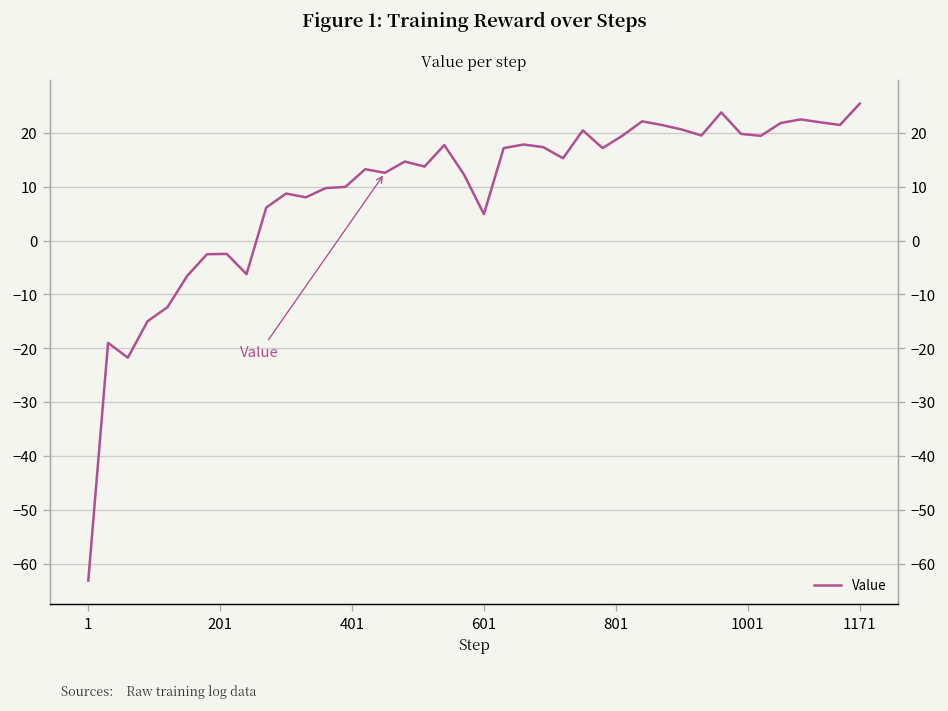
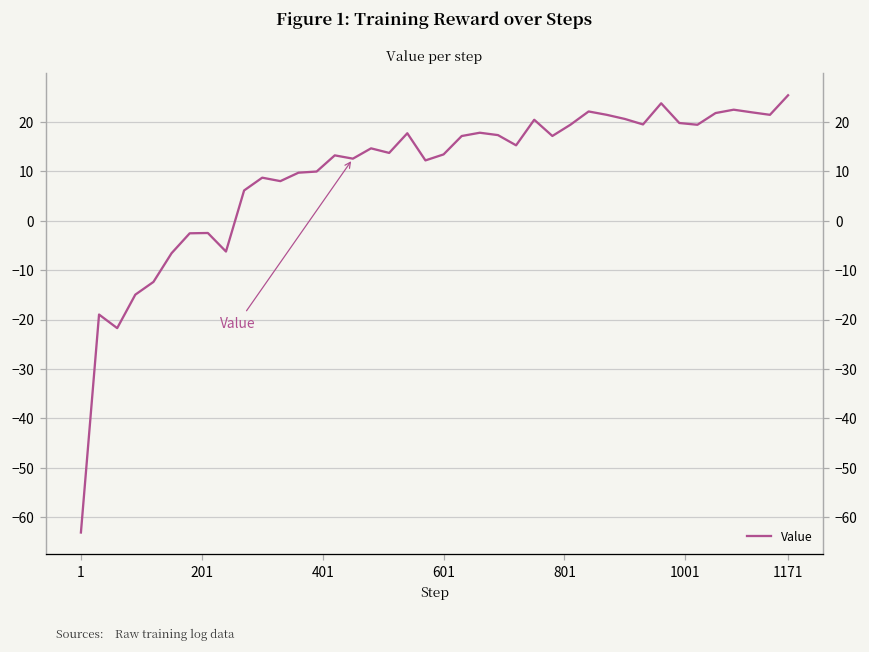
  {
    "1": -63,
-   "601": 5,
+   "601": 13,
    "1171": 25
  }
